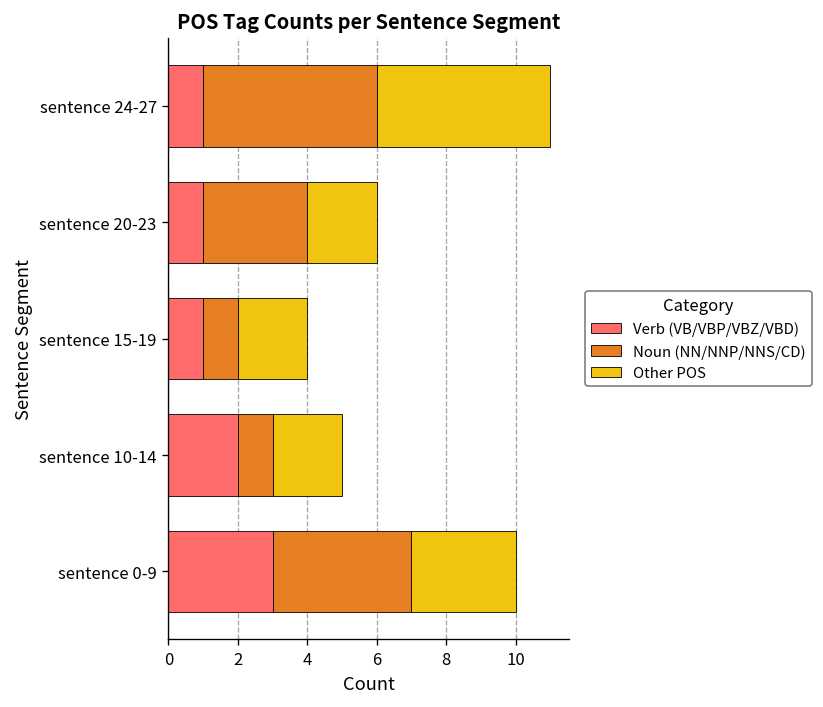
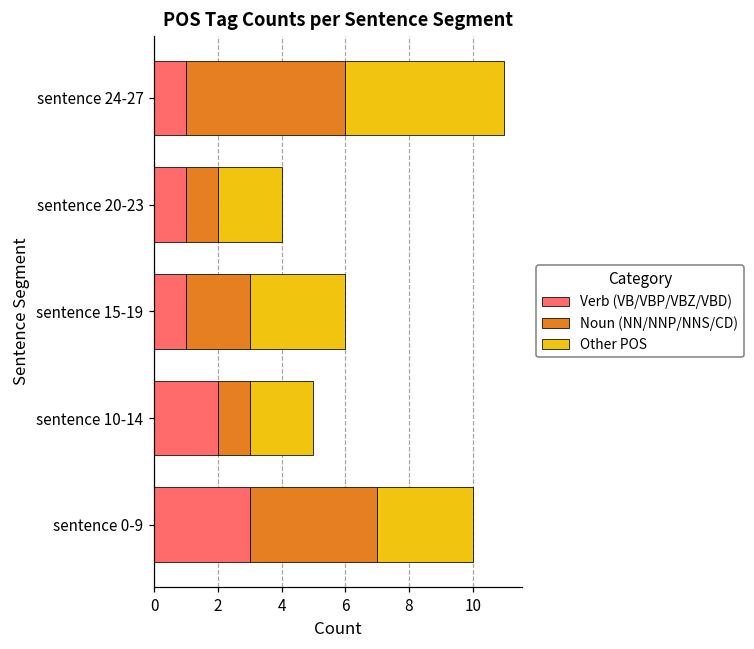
  {
    "Verb (VB/VBP/VBZ/VBD)": {
      "sentence 24-27": 1,
      "sentence 20-23": 1,
      "sentence 15-19": 1,
      "sentence 10-14": 2,
      "sentence 0-9": 3
    },
    "Noun (NN/NNP/NNS/CD)": {
      "sentence 24-27": 5,
-     "sentence 20-23": 3,
-     "sentence 15-19": 1,
+     "sentence 20-23": 1,
+     "sentence 15-19": 2,
      "sentence 10-14": 1,
      "sentence 0-9": 4
    },
    "Other POS": {
      "sentence 24-27": 5,
      "sentence 20-23": 2,
-     "sentence 15-19": 2,
+     "sentence 15-19": 3,
      "sentence 10-14": 2,
      "sentence 0-9": 3
    }
  }
